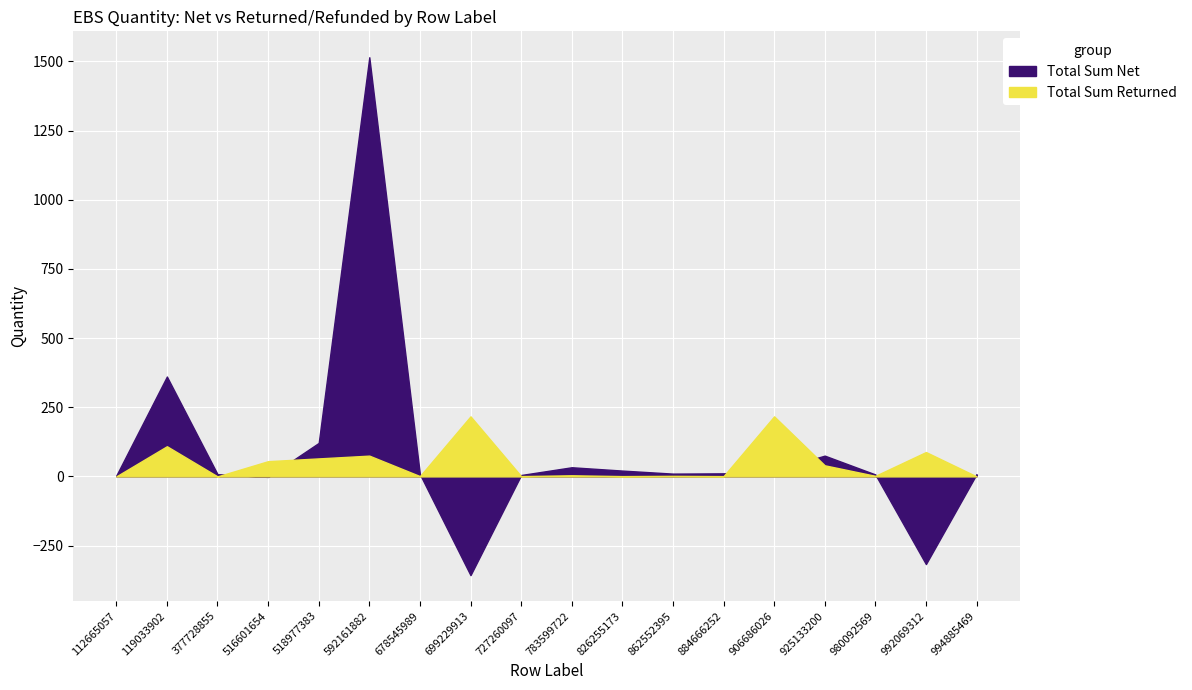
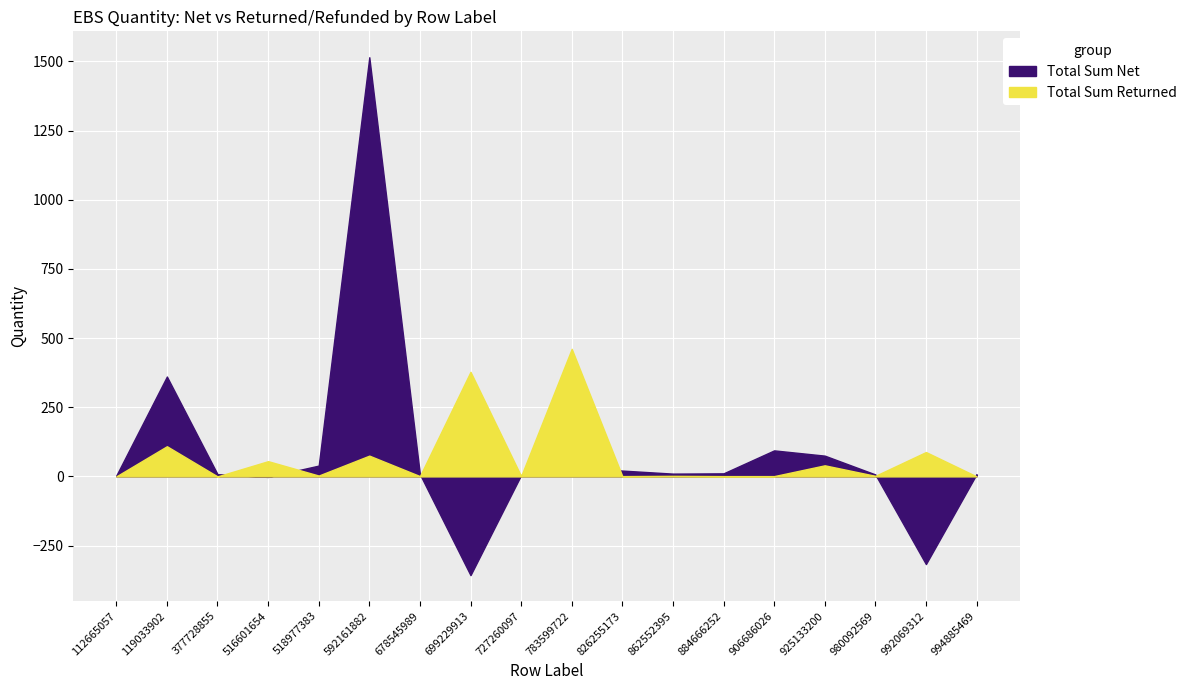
  {
    "Total Sum Net": {
-     "518977383": 120,
-     "906686026": 20
+     "518977383": 40,
+     "906686026": 90
    },
    "Total Sum Returned": {
      "119033902": 110,
      "516601654": 60,
-     "518977383": 70,
+     "518977383": 0,
      "592161882": 80,
-     "699229913": 220,
-     "783599722": 0,
-     "906686026": 220,
+     "699229913": 380,
+     "783599722": 460,
+     "906686026": 0,
      "925133200": 40,
      "992069312": 90
    }
  }
